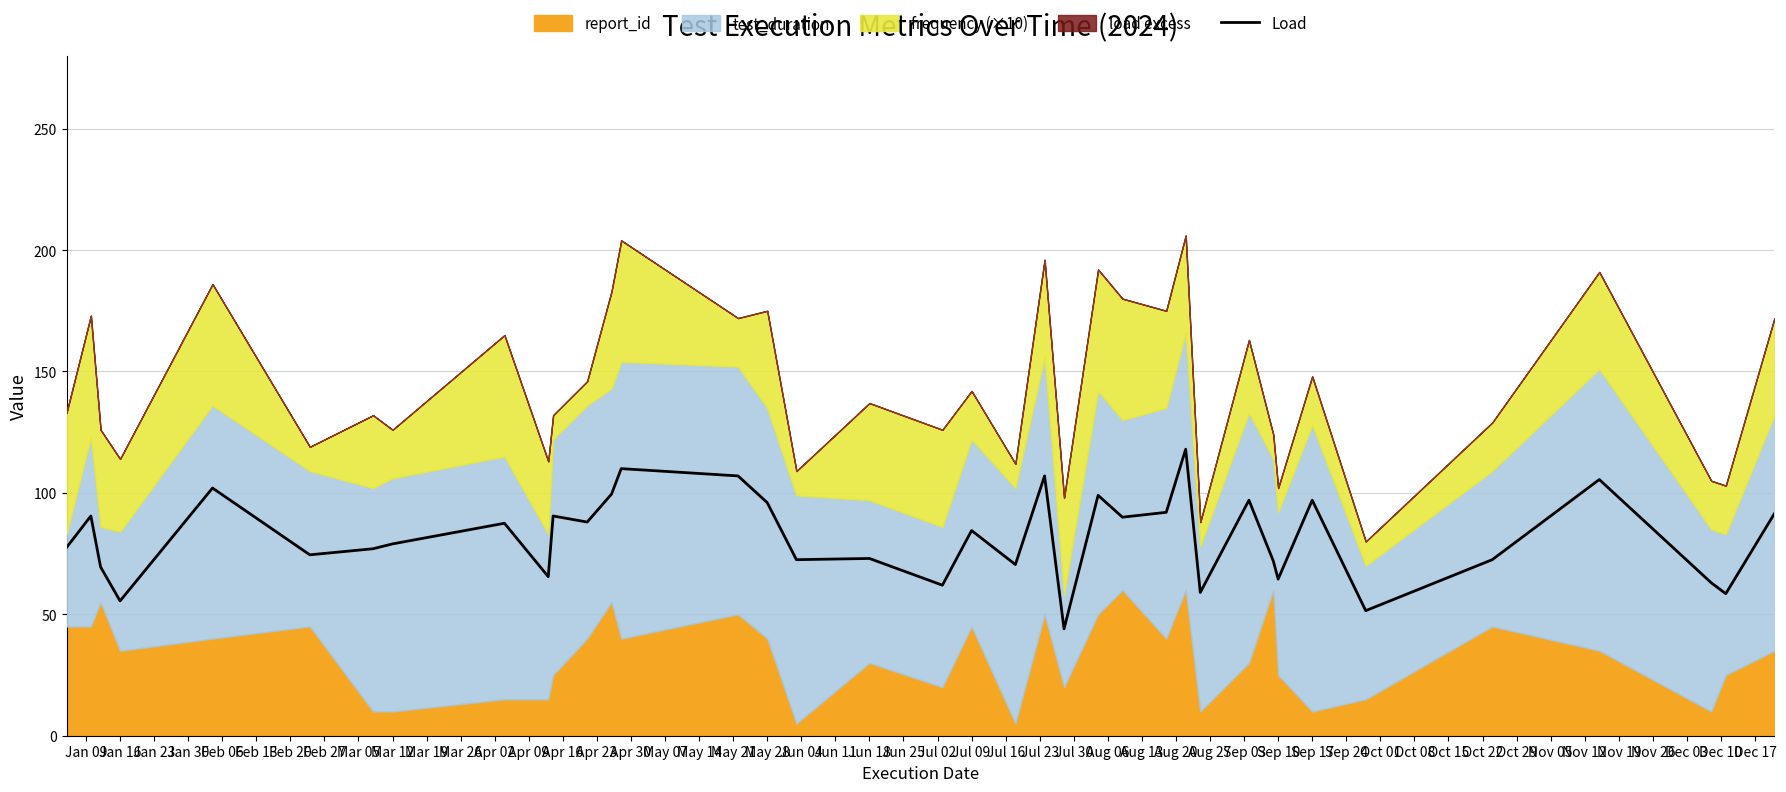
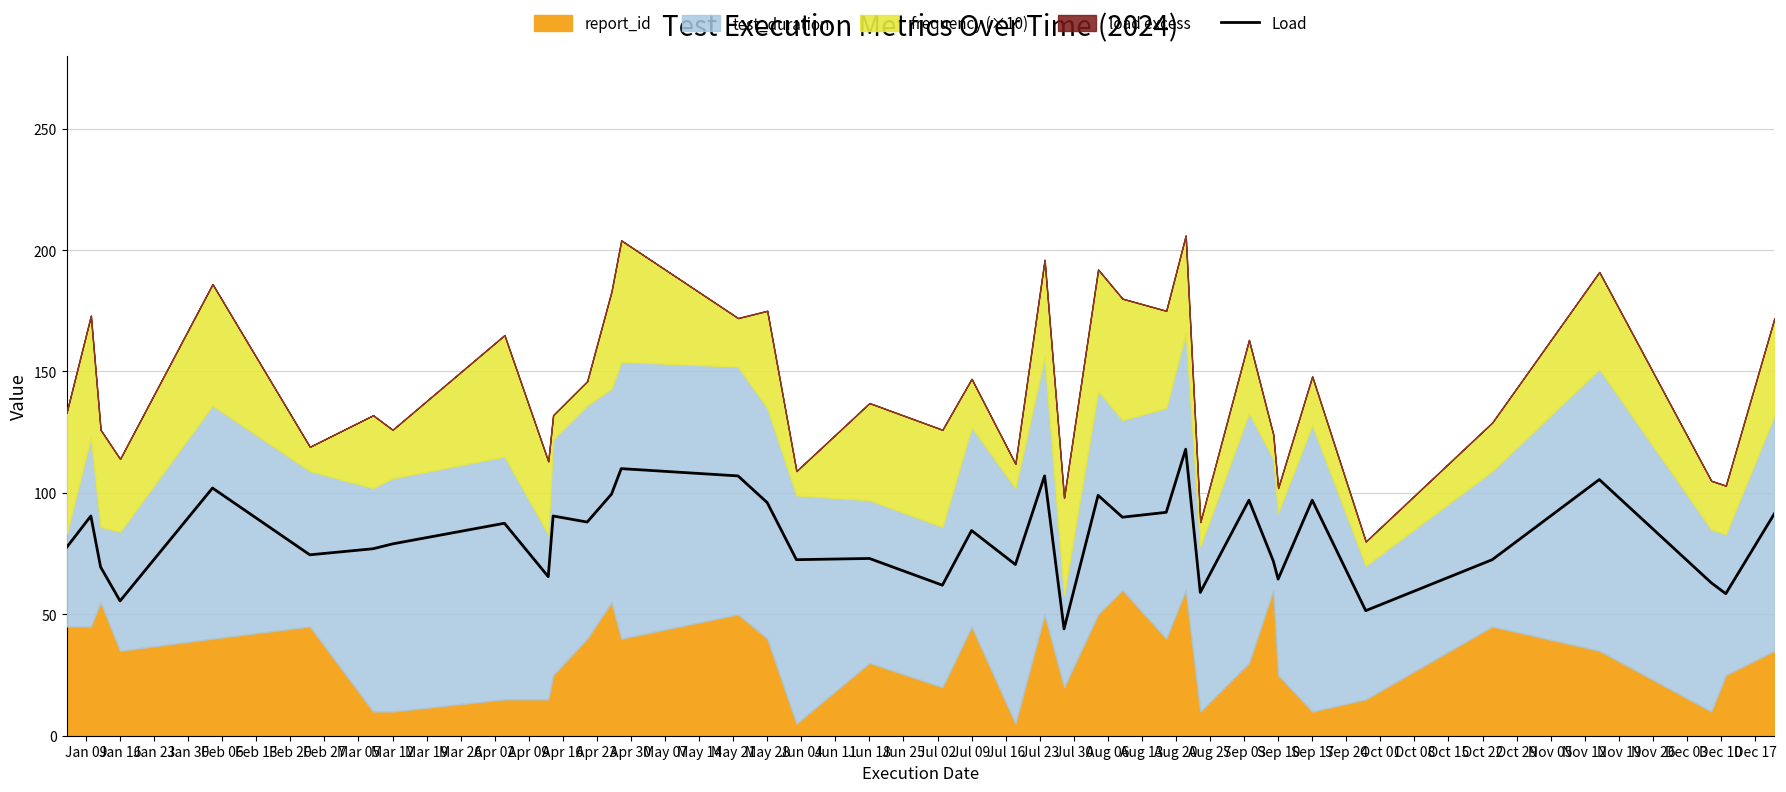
  {
    "Load": {
      "Jul 09": 85
    },
    "report_id": {
      "Jul 09": 45
    },
    "test_duration": {
-     "Jul 09": 77
+     "Jul 09": 82
    }
  }
